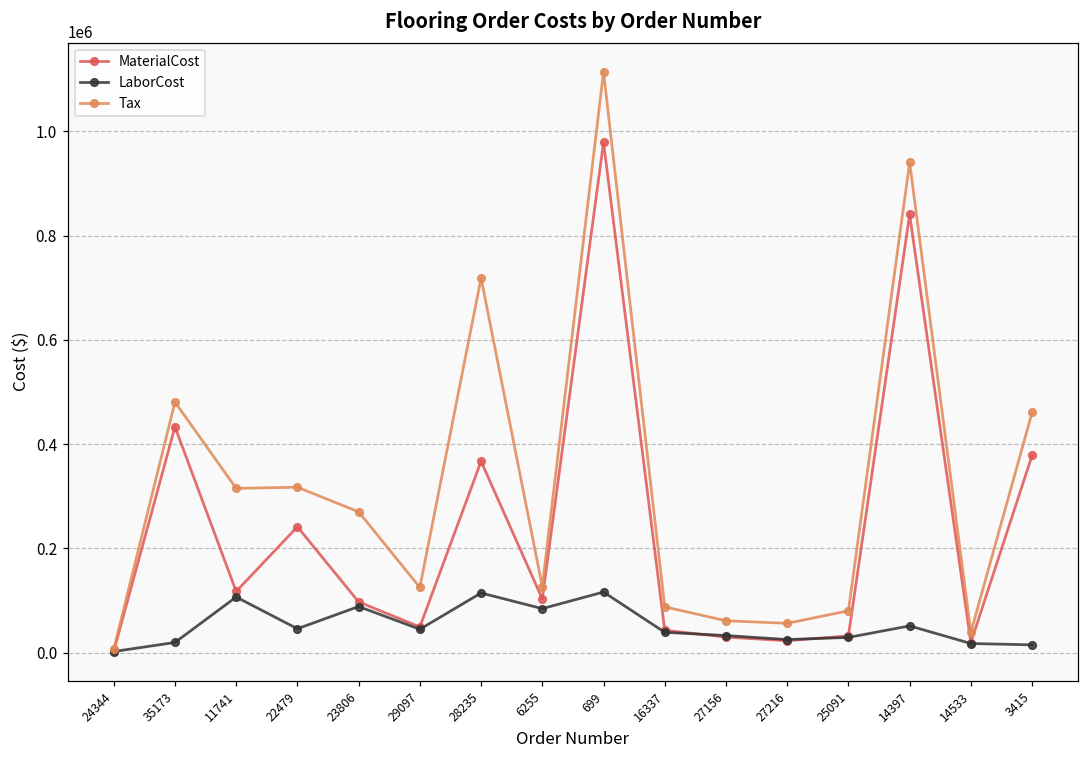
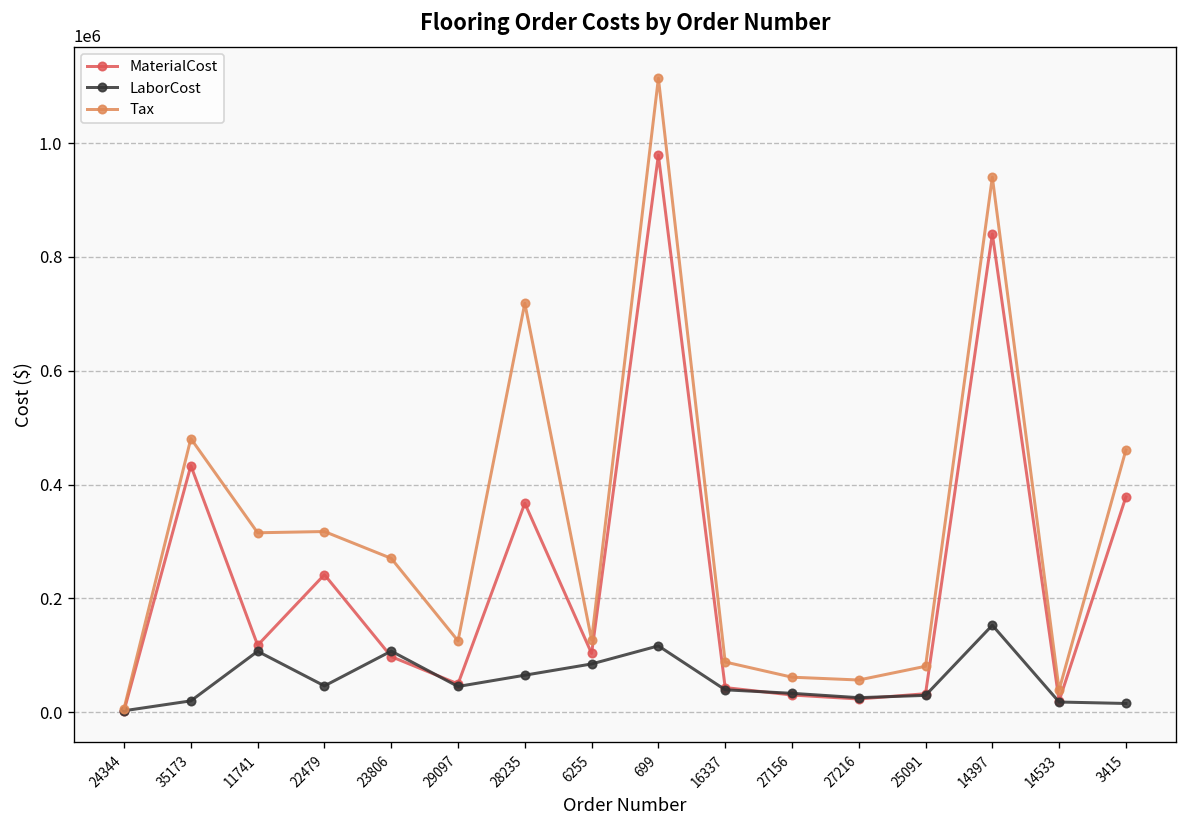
  {
    "LaborCost": {
      "35173": 20000,
      "11741": 110000,
      "22479": 50000,
-     "23806": 90000,
-     "28235": 110000,
+     "23806": 110000,
+     "28235": 60000,
      "6255": 80000,
      "699": 120000,
-     "14397": 50000,
+     "14397": 150000,
      "3415": 20000
    }
  }
